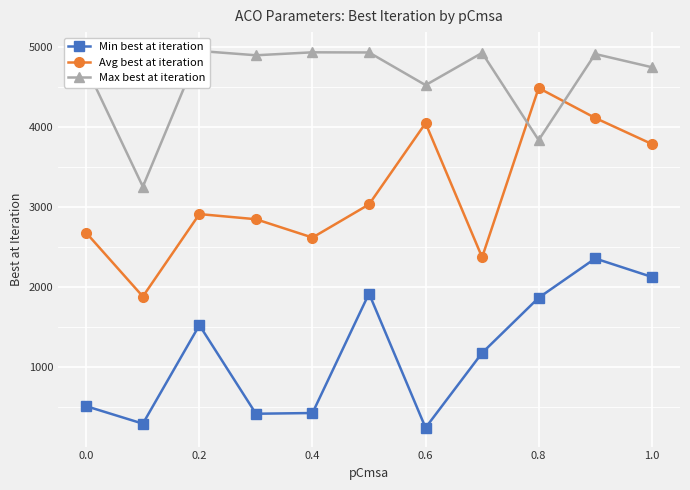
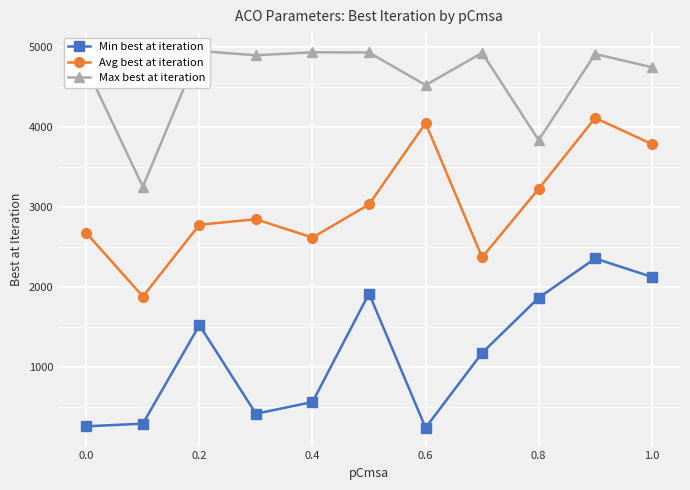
  {
    "Min best at iteration": {
-     "0.0": 500,
+     "0.0": 300,
      "0.2": 1500,
-     "0.4": 400,
+     "0.4": 600,
      "0.6": 200,
      "0.8": 1900,
      "1.0": 2100
    },
    "Avg best at iteration": {
      "0.0": 2700,
-     "0.2": 2900,
+     "0.2": 2800,
      "0.4": 2600,
      "0.6": 4000,
-     "0.8": 4500,
+     "0.8": 3200,
      "1.0": 3800
    },
    "Max best at iteration": {
      "0.4": 4900,
      "0.6": 4500,
      "0.8": 3800,
      "1.0": 4700
    }
  }
